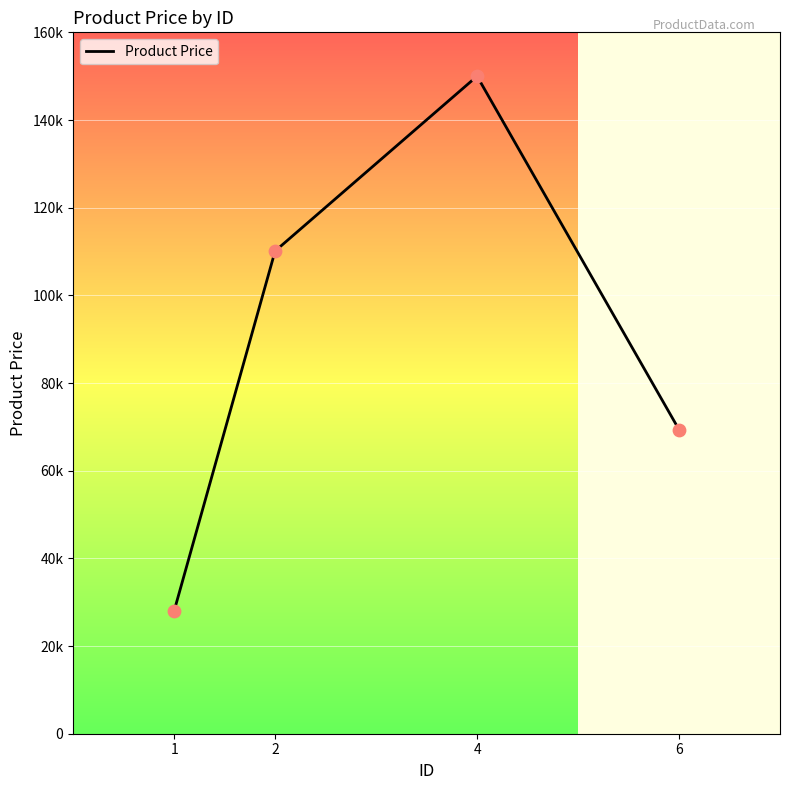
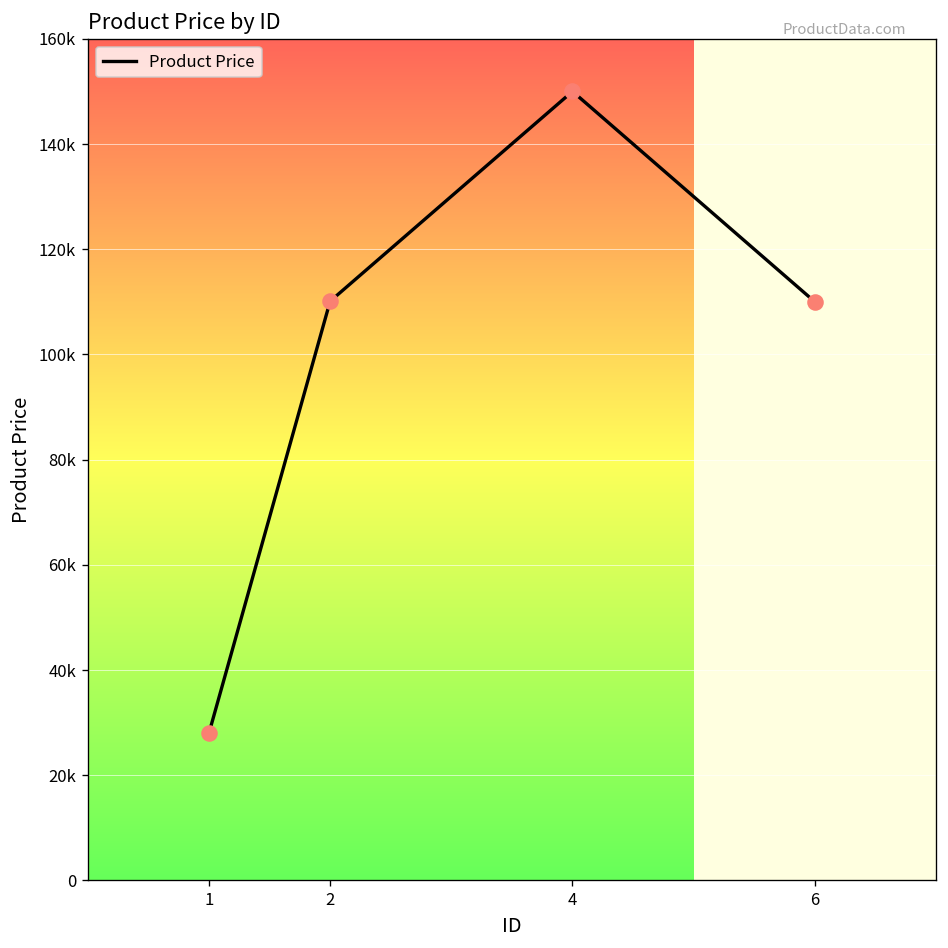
  {
    "1": 28000,
    "2": 110000,
    "4": 150000,
-   "6": 69000
+   "6": 110000
  }
